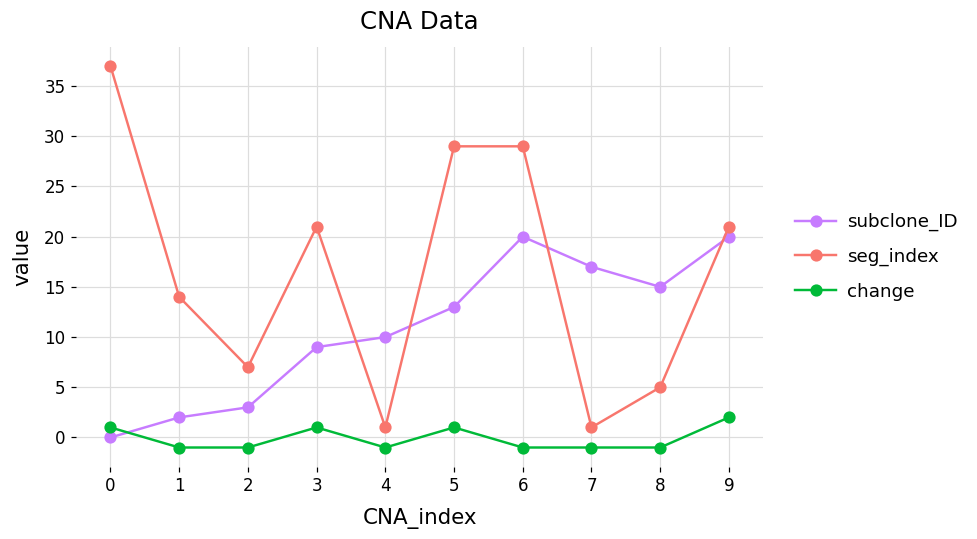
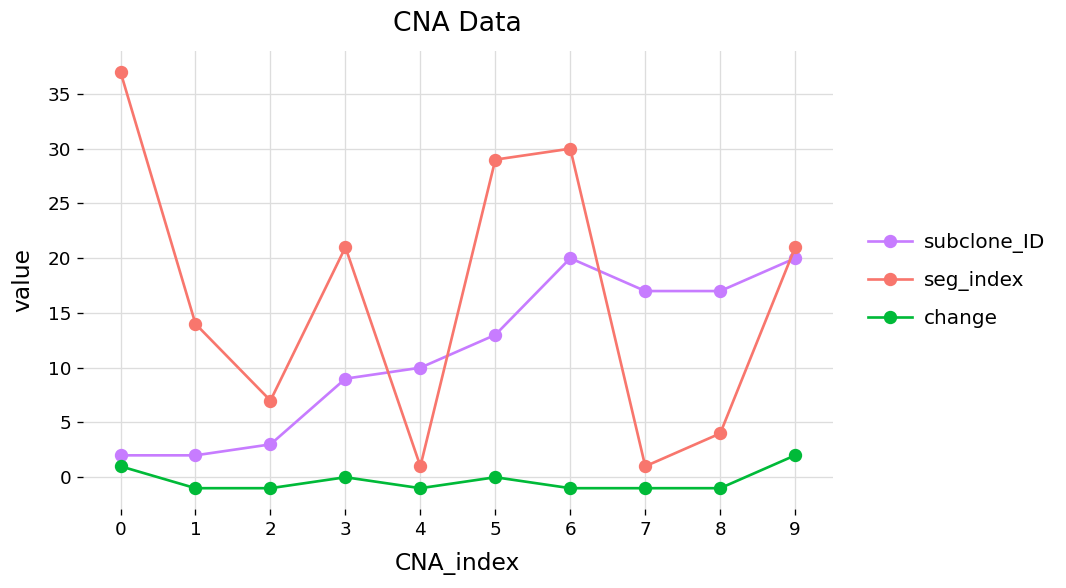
  {
    "subclone_ID": {
-     "0": 0,
+     "0": 2,
      "1": 2,
      "2": 3,
      "3": 9,
      "4": 10,
      "5": 13,
      "6": 20,
      "7": 17,
-     "8": 15,
+     "8": 17,
      "9": 20
    },
    "seg_index": {
      "0": 37,
      "1": 14,
      "2": 7,
      "3": 21,
      "4": 1,
      "5": 29,
-     "6": 29,
+     "6": 30,
      "7": 1,
-     "8": 5,
+     "8": 4,
      "9": 21
    },
    "change": {
      "0": 1,
      "1": -1,
      "2": -1,
-     "3": 1,
+     "3": 0,
      "4": -1,
-     "5": 1,
+     "5": 0,
      "6": -1,
      "7": -1,
      "8": -1,
      "9": 2
    }
  }
